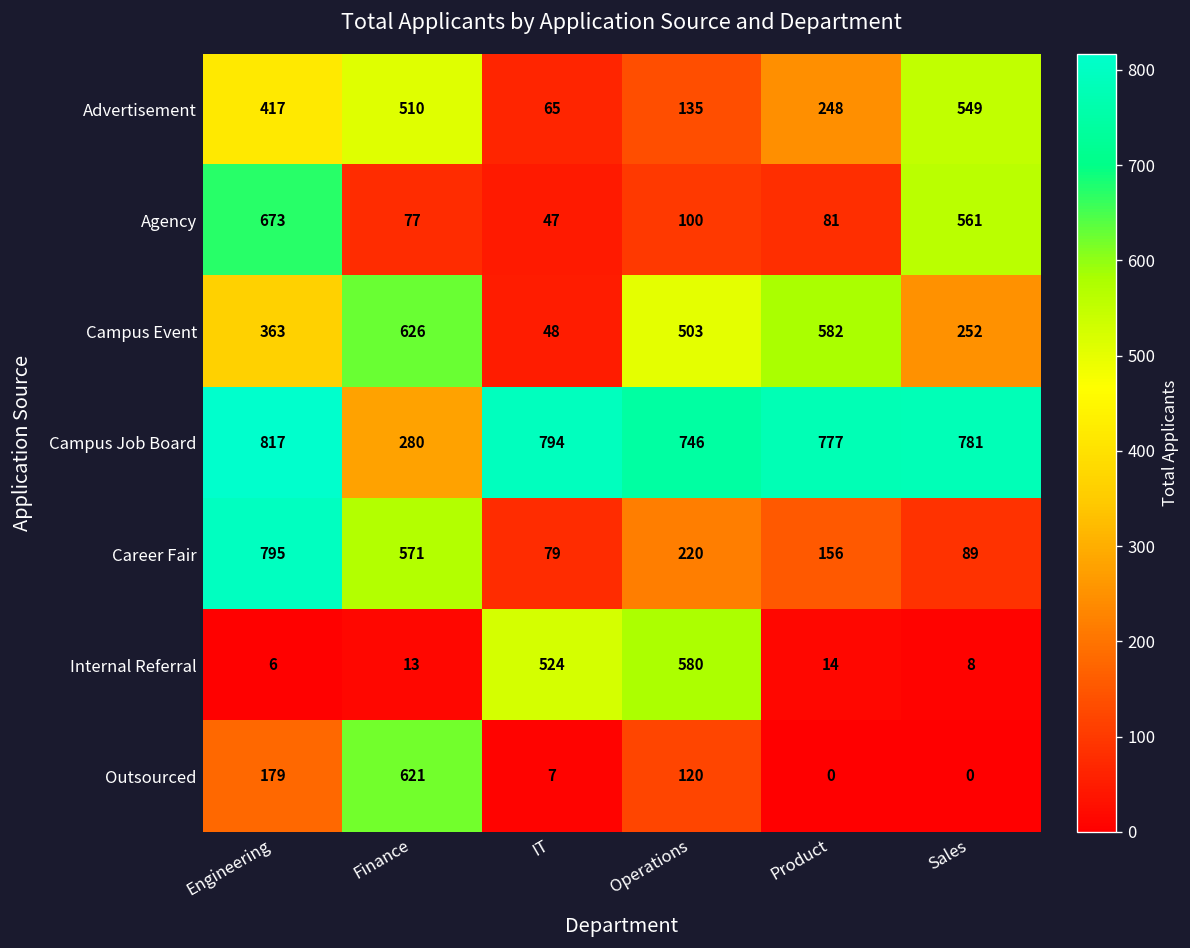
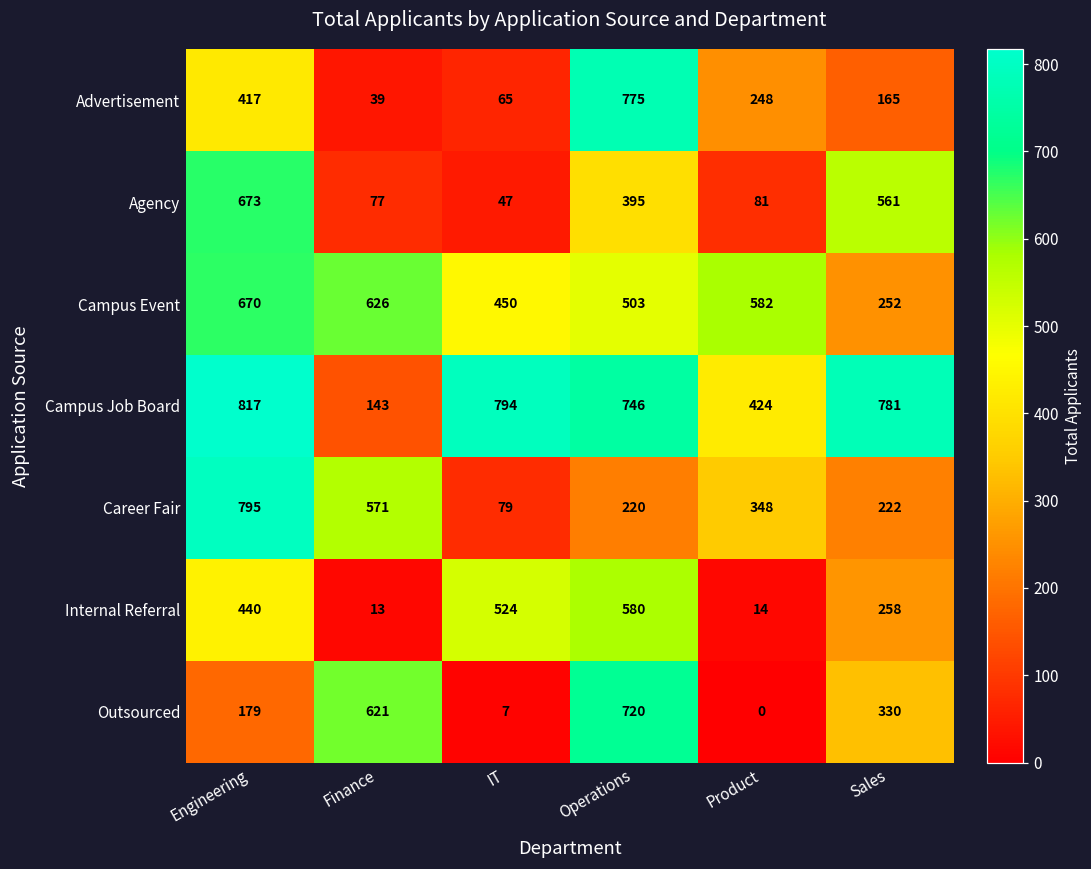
  {
    "Advertisement": {
      "Engineering": 417,
-     "Finance": 510,
+     "Finance": 39,
      "IT": 65,
-     "Operations": 135,
+     "Operations": 775,
      "Product": 248,
-     "Sales": 549
+     "Sales": 165
    },
    "Agency": {
      "Engineering": 673,
      "Finance": 77,
      "IT": 47,
-     "Operations": 100,
+     "Operations": 395,
      "Product": 81,
      "Sales": 561
    },
    "Campus Event": {
-     "Engineering": 363,
+     "Engineering": 670,
      "Finance": 626,
-     "IT": 48,
+     "IT": 450,
      "Operations": 503,
      "Product": 582,
      "Sales": 252
    },
    "Campus Job Board": {
      "Engineering": 817,
-     "Finance": 280,
+     "Finance": 143,
      "IT": 794,
      "Operations": 746,
-     "Product": 777,
+     "Product": 424,
      "Sales": 781
    },
    "Career Fair": {
      "Engineering": 795,
      "Finance": 571,
      "IT": 79,
      "Operations": 220,
-     "Product": 156,
-     "Sales": 89
+     "Product": 348,
+     "Sales": 222
    },
    "Internal Referral": {
-     "Engineering": 6,
+     "Engineering": 440,
      "Finance": 13,
      "IT": 524,
      "Operations": 580,
      "Product": 14,
-     "Sales": 8
+     "Sales": 258
    },
    "Outsourced": {
      "Engineering": 179,
      "Finance": 621,
      "IT": 7,
-     "Operations": 120,
+     "Operations": 720,
      "Product": 0,
-     "Sales": 0
+     "Sales": 330
    }
  }
